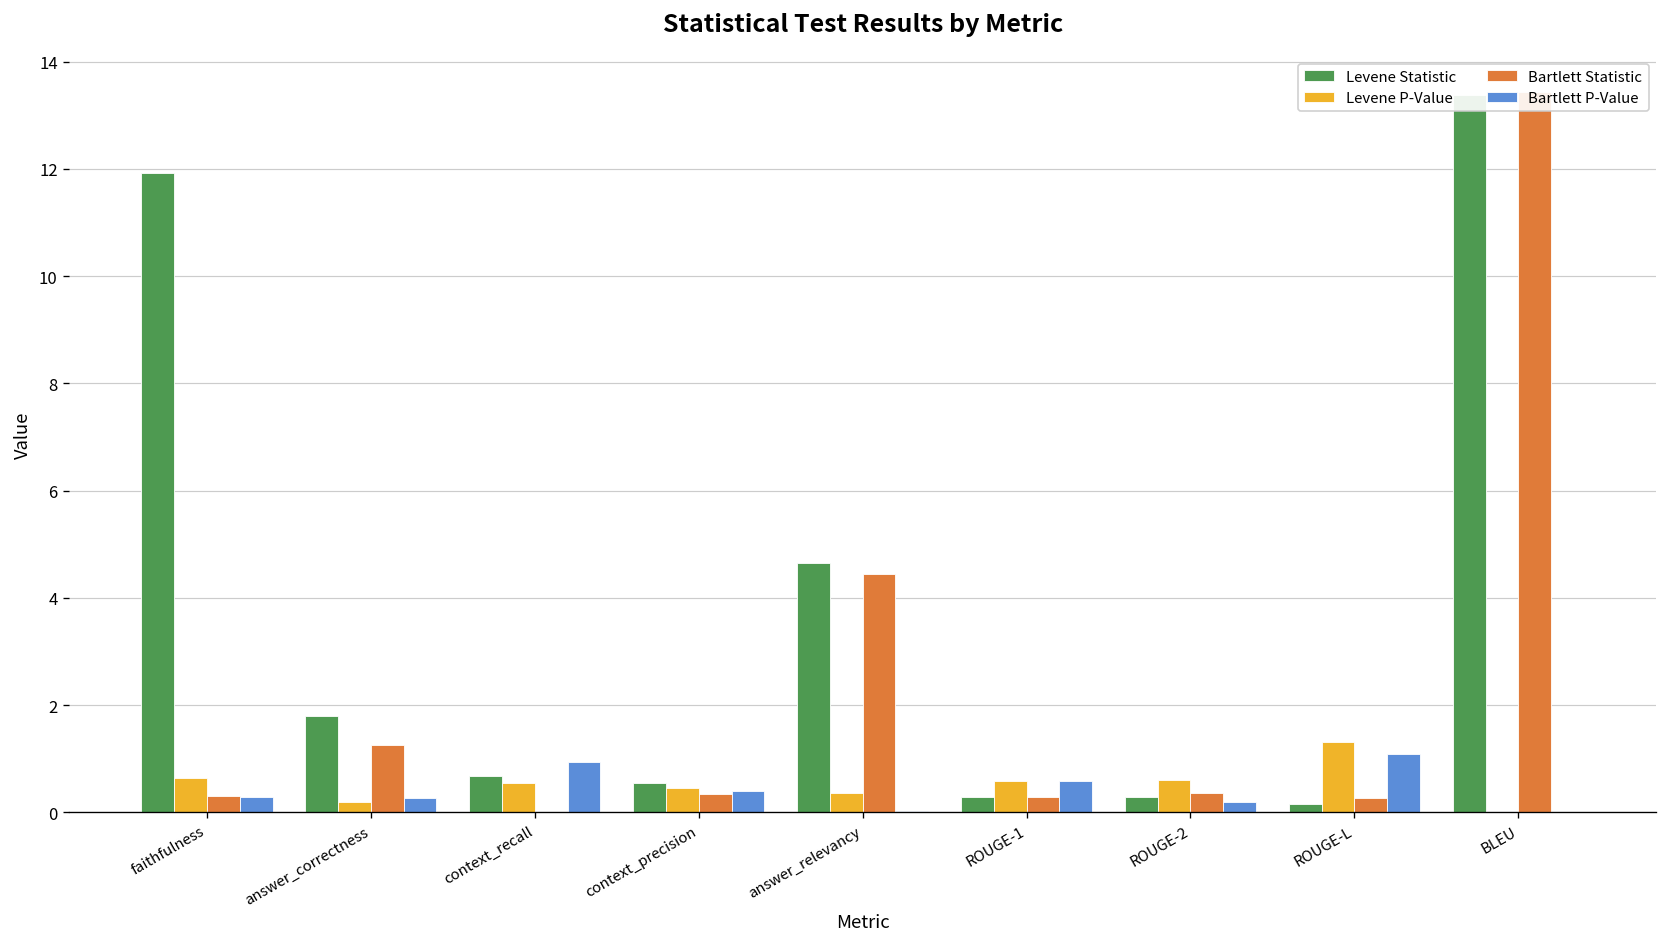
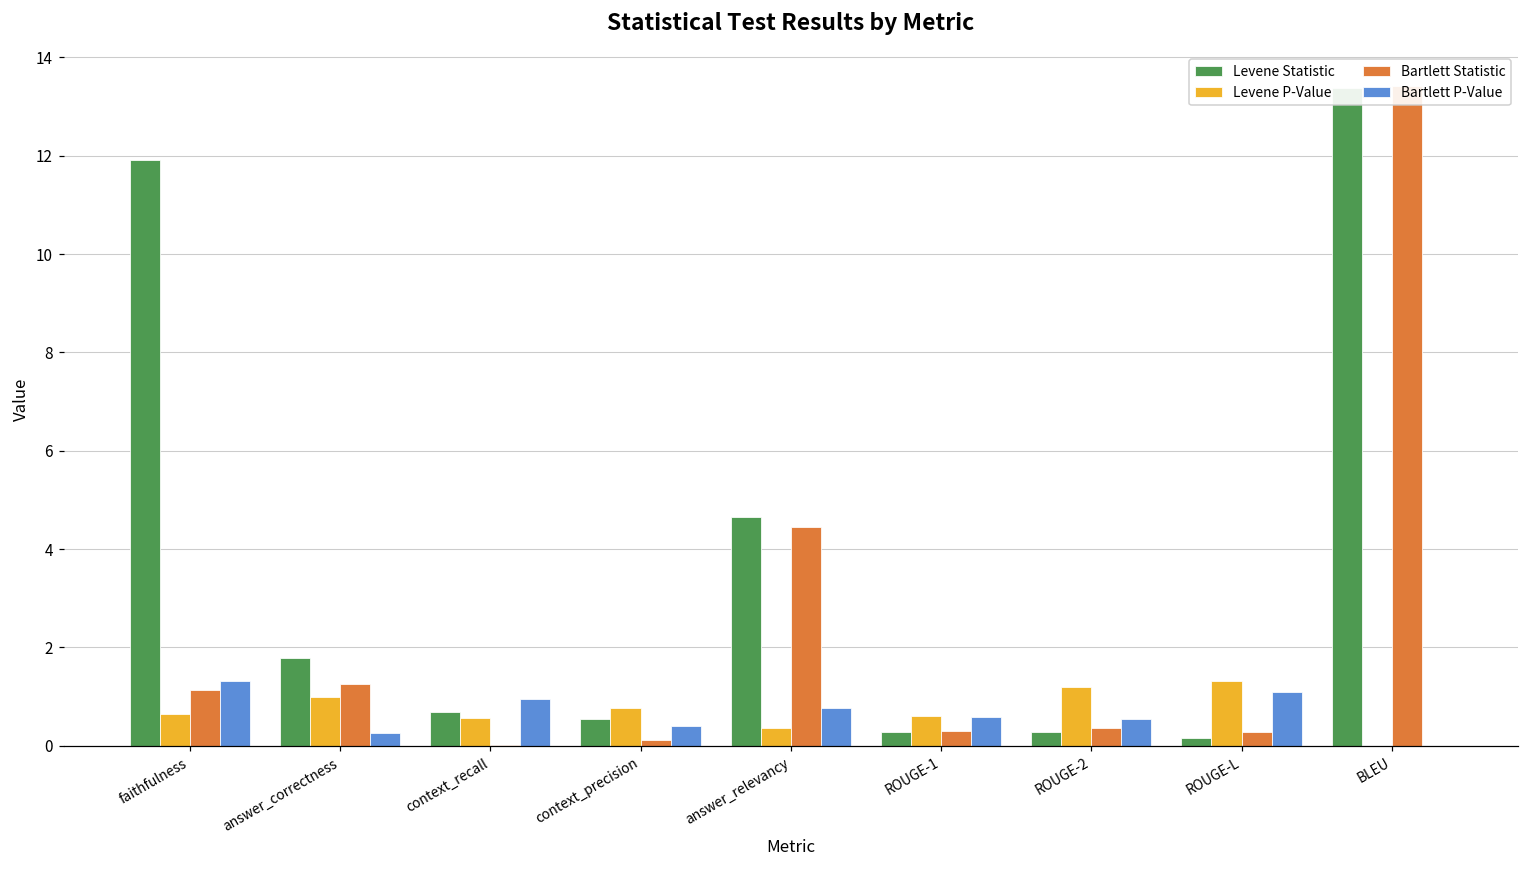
  {
    "Levene Statistic": {
      "faithfulness": 11.9,
      "answer_correctness": 1.8,
      "context_recall": 0.7,
      "context_precision": 0.6,
      "answer_relevancy": 4.7,
      "ROUGE-1": 0.3,
      "ROUGE-2": 0.3,
      "ROUGE-L": 0.2
    },
    "Levene P-Value": {
      "faithfulness": 0.7,
-     "answer_correctness": 0.2,
+     "answer_correctness": 1.0,
      "context_recall": 0.6,
-     "context_precision": 0.5,
+     "context_precision": 0.8,
      "answer_relevancy": 0.4,
      "ROUGE-1": 0.6,
-     "ROUGE-2": 0.6,
+     "ROUGE-2": 1.2,
      "ROUGE-L": 1.3
    },
    "Bartlett Statistic": {
-     "faithfulness": 0.3,
+     "faithfulness": 1.1,
      "answer_correctness": 1.3,
-     "context_precision": 0.3,
+     "context_precision": 0.1,
      "answer_relevancy": 4.4,
      "ROUGE-1": 0.3,
      "ROUGE-2": 0.4,
      "ROUGE-L": 0.3
    },
    "Bartlett P-Value": {
-     "faithfulness": 0.3,
+     "faithfulness": 1.3,
      "answer_correctness": 0.3,
      "context_recall": 0.9,
      "context_precision": 0.4,
-     "answer_relevancy": 0.0,
+     "answer_relevancy": 0.8,
      "ROUGE-1": 0.6,
-     "ROUGE-2": 0.2,
+     "ROUGE-2": 0.5,
      "ROUGE-L": 1.1
    }
  }
